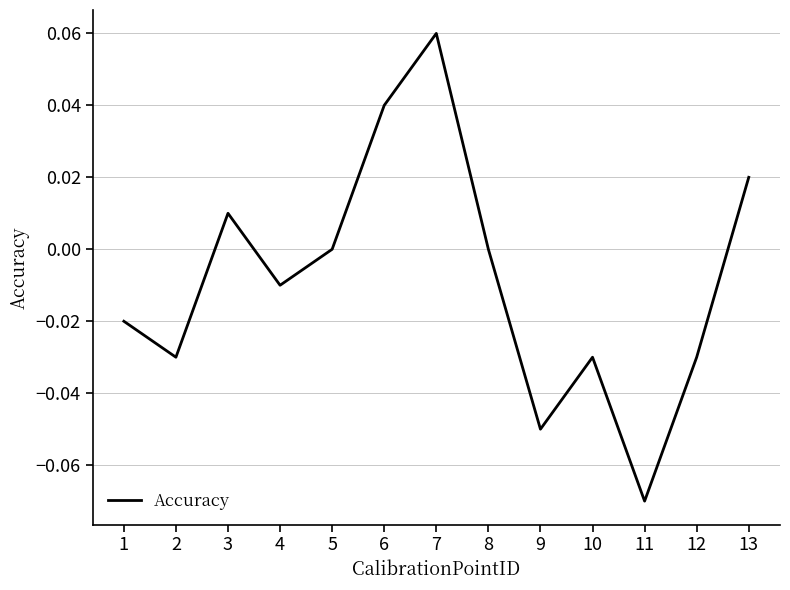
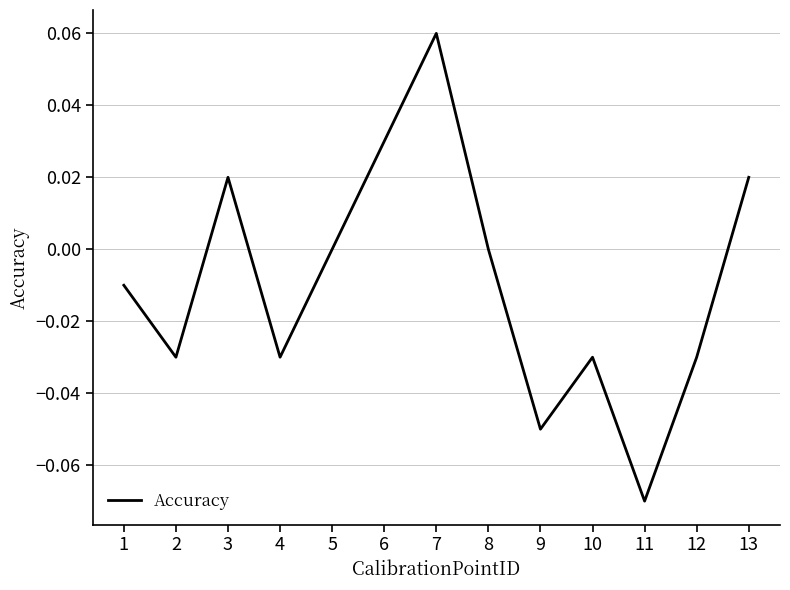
  {
-   "1": -0.02,
+   "1": -0.01,
    "2": -0.03,
-   "3": 0.01,
-   "4": -0.01,
+   "3": 0.02,
+   "4": -0.03,
    "5": 0.00,
-   "6": 0.04,
+   "6": 0.03,
    "7": 0.06,
    "8": 0.00,
    "9": -0.05,
    "10": -0.03,
    "11": -0.07,
    "12": -0.03,
    "13": 0.02
  }
